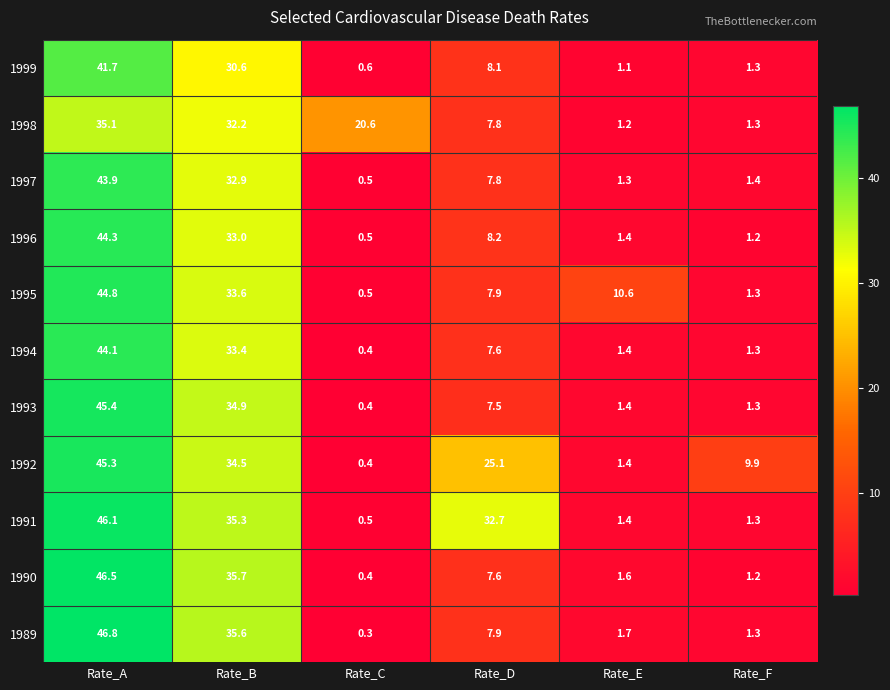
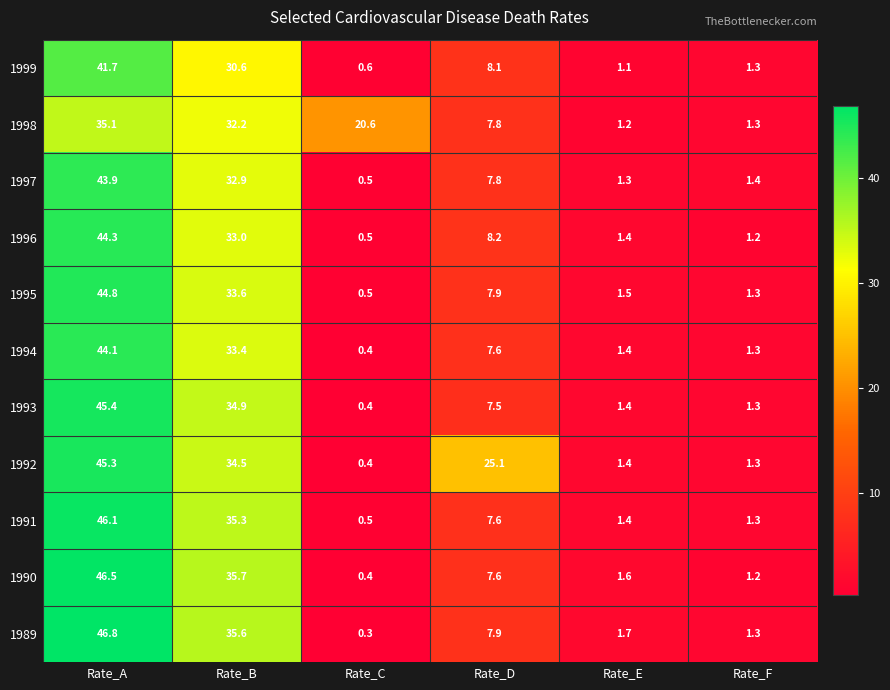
  {
    "1999": {
      "Rate_A": 41.7,
      "Rate_B": 30.6,
      "Rate_C": 0.6,
      "Rate_D": 8.1,
      "Rate_E": 1.1,
      "Rate_F": 1.3
    },
    "1998": {
      "Rate_A": 35.1,
      "Rate_B": 32.2,
      "Rate_C": 20.6,
      "Rate_D": 7.8,
      "Rate_E": 1.2,
      "Rate_F": 1.3
    },
    "1997": {
      "Rate_A": 43.9,
      "Rate_B": 32.9,
      "Rate_C": 0.5,
      "Rate_D": 7.8,
      "Rate_E": 1.3,
      "Rate_F": 1.4
    },
    "1996": {
      "Rate_A": 44.3,
      "Rate_B": 33.0,
      "Rate_C": 0.5,
      "Rate_D": 8.2,
      "Rate_E": 1.4,
      "Rate_F": 1.2
    },
    "1995": {
      "Rate_A": 44.8,
      "Rate_B": 33.6,
      "Rate_C": 0.5,
      "Rate_D": 7.9,
-     "Rate_E": 10.6,
+     "Rate_E": 1.5,
      "Rate_F": 1.3
    },
    "1994": {
      "Rate_A": 44.1,
      "Rate_B": 33.4,
      "Rate_C": 0.4,
      "Rate_D": 7.6,
      "Rate_E": 1.4,
      "Rate_F": 1.3
    },
    "1993": {
      "Rate_A": 45.4,
      "Rate_B": 34.9,
      "Rate_C": 0.4,
      "Rate_D": 7.5,
      "Rate_E": 1.4,
      "Rate_F": 1.3
    },
    "1992": {
      "Rate_A": 45.3,
      "Rate_B": 34.5,
      "Rate_C": 0.4,
      "Rate_D": 25.1,
      "Rate_E": 1.4,
-     "Rate_F": 9.9
+     "Rate_F": 1.3
    },
    "1991": {
      "Rate_A": 46.1,
      "Rate_B": 35.3,
      "Rate_C": 0.5,
-     "Rate_D": 32.7,
+     "Rate_D": 7.6,
      "Rate_E": 1.4,
      "Rate_F": 1.3
    },
    "1990": {
      "Rate_A": 46.5,
      "Rate_B": 35.7,
      "Rate_C": 0.4,
      "Rate_D": 7.6,
      "Rate_E": 1.6,
      "Rate_F": 1.2
    },
    "1989": {
      "Rate_A": 46.8,
      "Rate_B": 35.6,
      "Rate_C": 0.3,
      "Rate_D": 7.9,
      "Rate_E": 1.7,
      "Rate_F": 1.3
    }
  }
